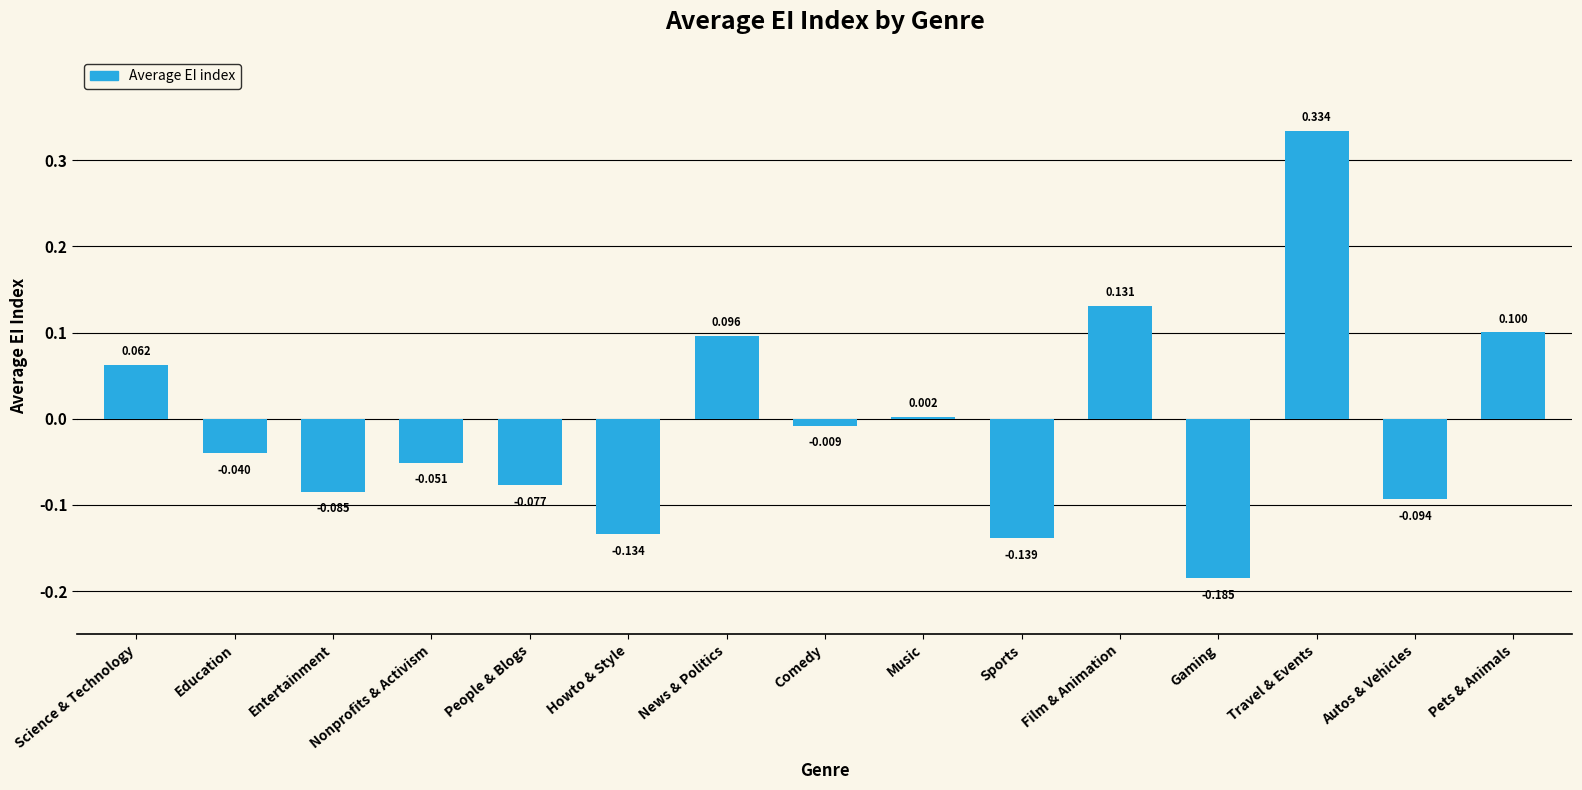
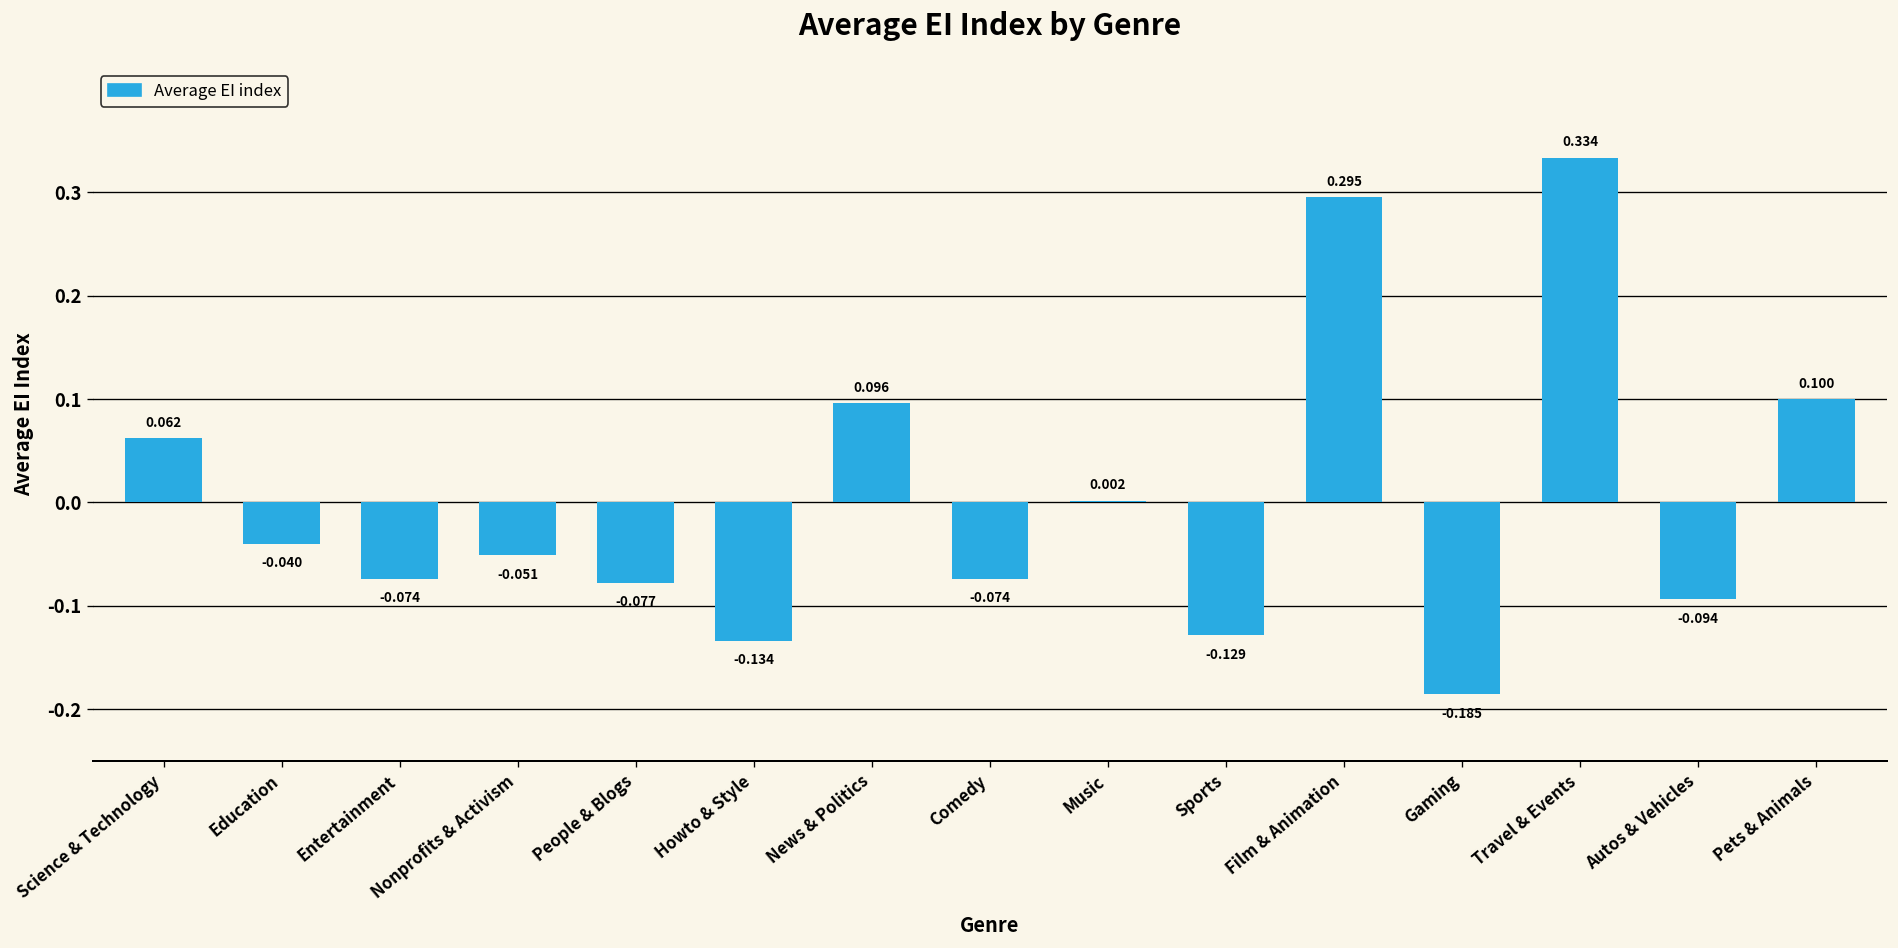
  {
    "Science & Technology": 0.062,
    "Education": -0.040,
-   "Entertainment": -0.085,
+   "Entertainment": -0.074,
    "Nonprofits & Activism": -0.051,
    "People & Blogs": -0.077,
    "Howto & Style": -0.134,
    "News & Politics": 0.096,
-   "Comedy": -0.009,
+   "Comedy": -0.074,
    "Music": 0.002,
-   "Sports": -0.139,
-   "Film & Animation": 0.131,
+   "Sports": -0.129,
+   "Film & Animation": 0.295,
    "Gaming": -0.185,
    "Travel & Events": 0.334,
    "Autos & Vehicles": -0.094,
    "Pets & Animals": 0.100
  }
